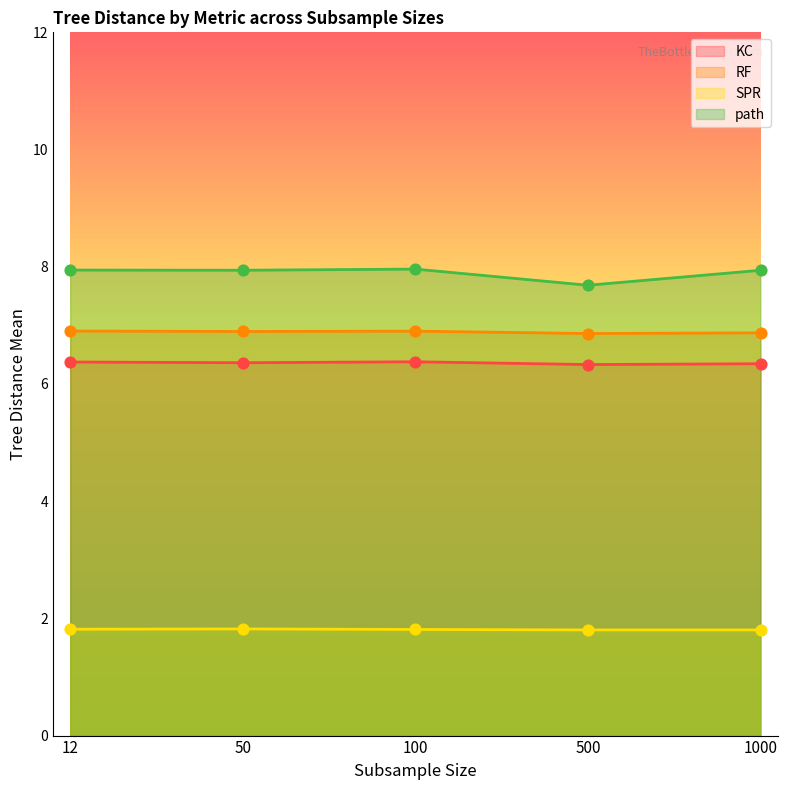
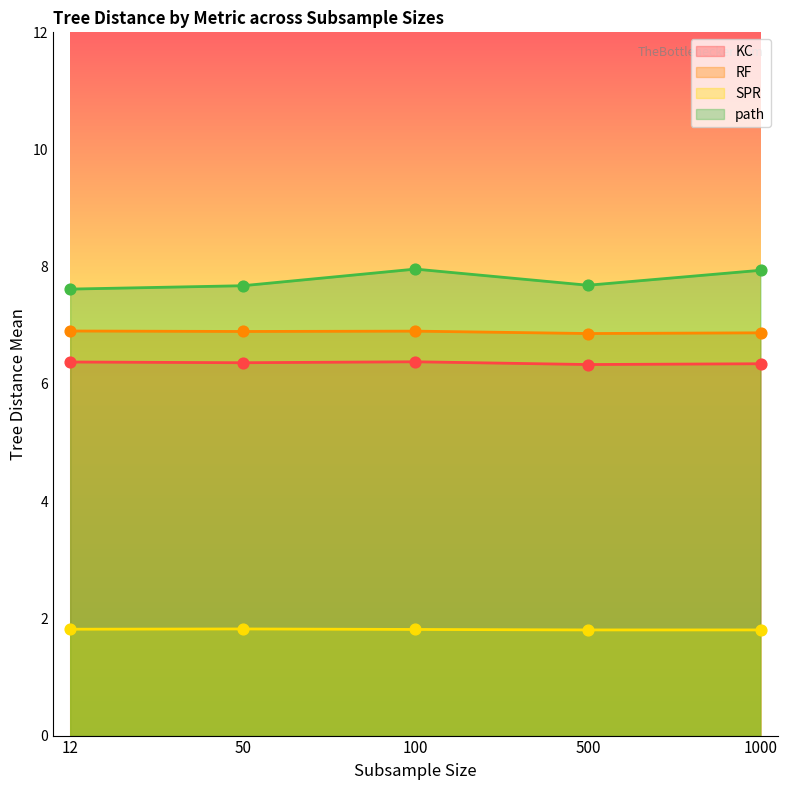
  {
    "path": {
-     "12": 7.9,
-     "50": 7.9,
+     "12": 7.6,
+     "50": 7.7,
      "100": 8.0,
      "500": 7.7,
      "1000": 7.9
    }
  }
